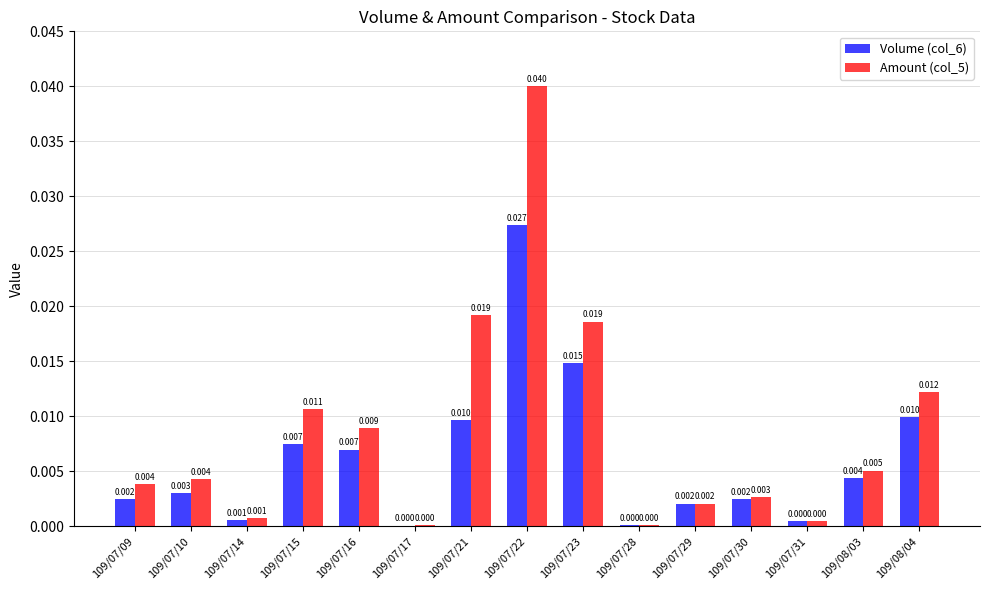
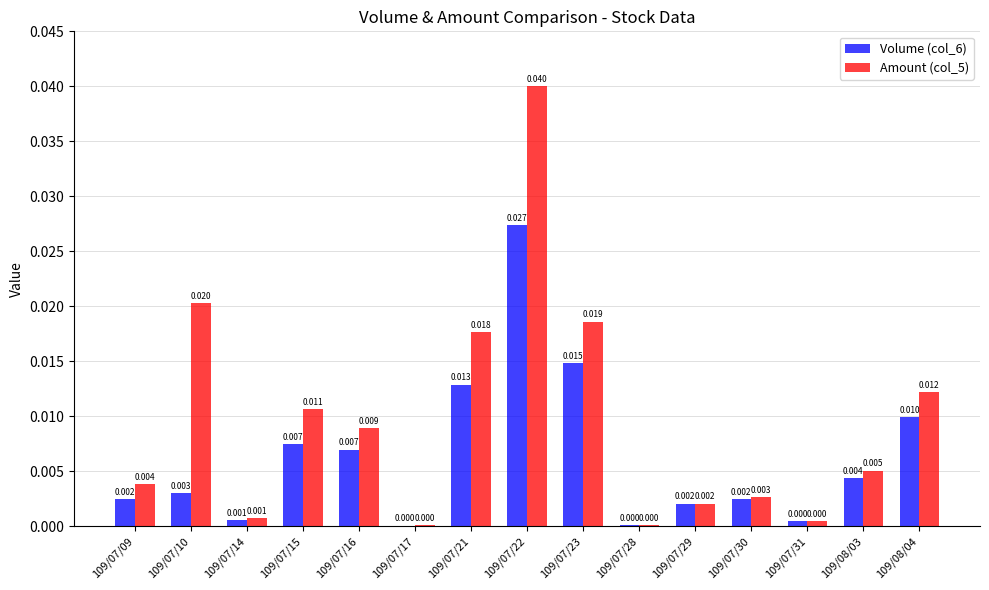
  {
    "Volume (col_6)": {
      "109/07/09": 0.002,
      "109/07/10": 0.003,
      "109/07/14": 0.001,
      "109/07/15": 0.007,
      "109/07/16": 0.007,
      "109/07/17": 0.000,
-     "109/07/21": 0.010,
+     "109/07/21": 0.013,
      "109/07/22": 0.027,
      "109/07/23": 0.015,
      "109/07/28": 0.000,
      "109/07/29": 0.002,
      "109/07/30": 0.002,
      "109/07/31": 0.000,
      "109/08/03": 0.004,
      "109/08/04": 0.010
    },
    "Amount (col_5)": {
      "109/07/09": 0.004,
-     "109/07/10": 0.004,
+     "109/07/10": 0.020,
      "109/07/14": 0.001,
      "109/07/15": 0.011,
      "109/07/16": 0.009,
      "109/07/17": 0.000,
-     "109/07/21": 0.019,
+     "109/07/21": 0.018,
      "109/07/22": 0.040,
      "109/07/23": 0.019,
      "109/07/28": 0.000,
      "109/07/29": 0.002,
      "109/07/30": 0.003,
      "109/07/31": 0.000,
      "109/08/03": 0.005,
      "109/08/04": 0.012
    }
  }
